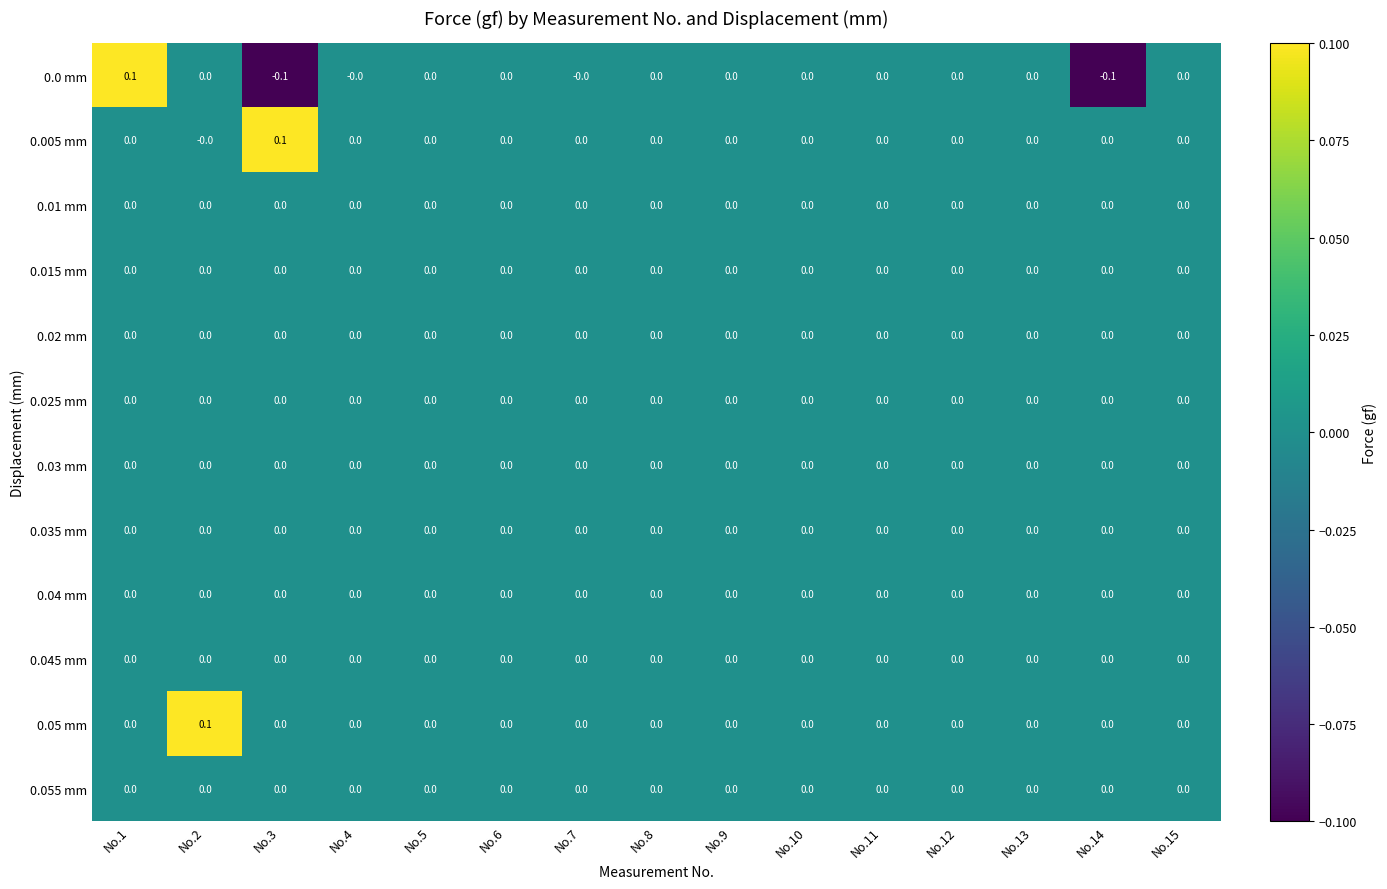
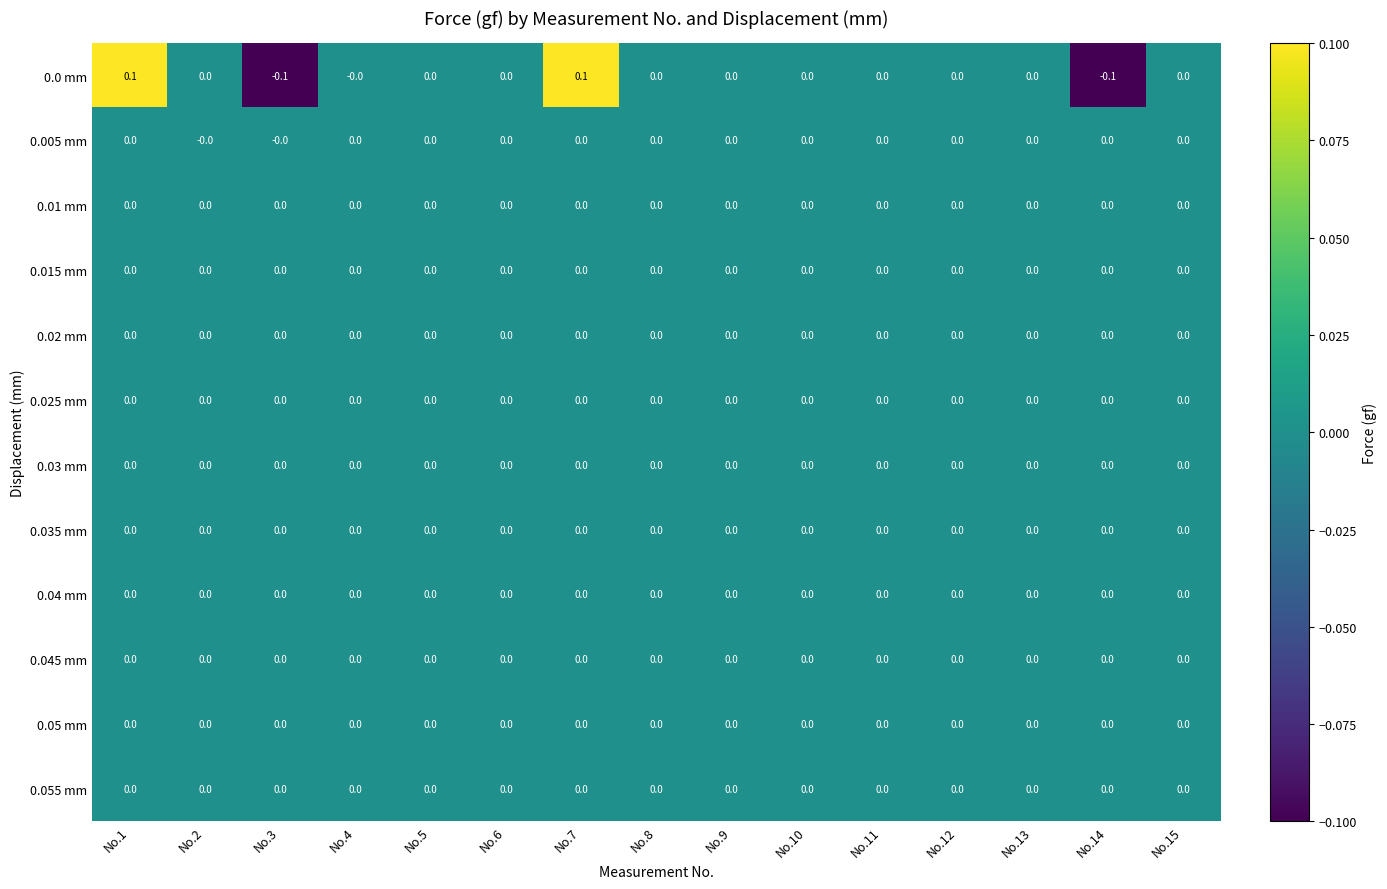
  {
    "0.0 mm": {
      "No.1": 0.1,
      "No.2": 0.0,
      "No.3": -0.1,
      "No.4": -0.0,
      "No.5": 0.0,
      "No.6": 0.0,
-     "No.7": -0.0,
+     "No.7": 0.1,
      "No.8": 0.0,
      "No.9": 0.0,
      "No.10": 0.0,
      "No.11": 0.0,
      "No.12": 0.0,
      "No.13": 0.0,
      "No.14": -0.1,
      "No.15": 0.0
    },
    "0.005 mm": {
      "No.1": 0.0,
      "No.2": -0.0,
-     "No.3": 0.1,
+     "No.3": -0.0,
      "No.4": 0.0,
      "No.5": 0.0,
      "No.6": 0.0,
      "No.7": 0.0,
      "No.8": 0.0,
      "No.9": 0.0,
      "No.10": 0.0,
      "No.11": 0.0,
      "No.12": 0.0,
      "No.13": 0.0,
      "No.14": 0.0,
      "No.15": 0.0
    },
    "0.01 mm": {
      "No.1": 0.0,
      "No.2": 0.0,
      "No.3": 0.0,
      "No.4": 0.0,
      "No.5": 0.0,
      "No.6": 0.0,
      "No.7": 0.0,
      "No.8": 0.0,
      "No.9": 0.0,
      "No.10": 0.0,
      "No.11": 0.0,
      "No.12": 0.0,
      "No.13": 0.0,
      "No.14": 0.0,
      "No.15": 0.0
    },
    "0.015 mm": {
      "No.1": 0.0,
      "No.2": 0.0,
      "No.3": 0.0,
      "No.4": 0.0,
      "No.5": 0.0,
      "No.6": 0.0,
      "No.7": 0.0,
      "No.8": 0.0,
      "No.9": 0.0,
      "No.10": 0.0,
      "No.11": 0.0,
      "No.12": 0.0,
      "No.13": 0.0,
      "No.14": 0.0,
      "No.15": 0.0
    },
    "0.02 mm": {
      "No.1": 0.0,
      "No.2": 0.0,
      "No.3": 0.0,
      "No.4": 0.0,
      "No.5": 0.0,
      "No.6": 0.0,
      "No.7": 0.0,
      "No.8": 0.0,
      "No.9": 0.0,
      "No.10": 0.0,
      "No.11": 0.0,
      "No.12": 0.0,
      "No.13": 0.0,
      "No.14": 0.0,
      "No.15": 0.0
    },
    "0.025 mm": {
      "No.1": 0.0,
      "No.2": 0.0,
      "No.3": 0.0,
      "No.4": 0.0,
      "No.5": 0.0,
      "No.6": 0.0,
      "No.7": 0.0,
      "No.8": 0.0,
      "No.9": 0.0,
      "No.10": 0.0,
      "No.11": 0.0,
      "No.12": 0.0,
      "No.13": 0.0,
      "No.14": 0.0,
      "No.15": 0.0
    },
    "0.03 mm": {
      "No.1": 0.0,
      "No.2": 0.0,
      "No.3": 0.0,
      "No.4": 0.0,
      "No.5": 0.0,
      "No.6": 0.0,
      "No.7": 0.0,
      "No.8": 0.0,
      "No.9": 0.0,
      "No.10": 0.0,
      "No.11": 0.0,
      "No.12": 0.0,
      "No.13": 0.0,
      "No.14": 0.0,
      "No.15": 0.0
    },
    "0.035 mm": {
      "No.1": 0.0,
      "No.2": 0.0,
      "No.3": 0.0,
      "No.4": 0.0,
      "No.5": 0.0,
      "No.6": 0.0,
      "No.7": 0.0,
      "No.8": 0.0,
      "No.9": 0.0,
      "No.10": 0.0,
      "No.11": 0.0,
      "No.12": 0.0,
      "No.13": 0.0,
      "No.14": 0.0,
      "No.15": 0.0
    },
    "0.04 mm": {
      "No.1": 0.0,
      "No.2": 0.0,
      "No.3": 0.0,
      "No.4": 0.0,
      "No.5": 0.0,
      "No.6": 0.0,
      "No.7": 0.0,
      "No.8": 0.0,
      "No.9": 0.0,
      "No.10": 0.0,
      "No.11": 0.0,
      "No.12": 0.0,
      "No.13": 0.0,
      "No.14": 0.0,
      "No.15": 0.0
    },
    "0.045 mm": {
      "No.1": 0.0,
      "No.2": 0.0,
      "No.3": 0.0,
      "No.4": 0.0,
      "No.5": 0.0,
      "No.6": 0.0,
      "No.7": 0.0,
      "No.8": 0.0,
      "No.9": 0.0,
      "No.10": 0.0,
      "No.11": 0.0,
      "No.12": 0.0,
      "No.13": 0.0,
      "No.14": 0.0,
      "No.15": 0.0
    },
    "0.05 mm": {
      "No.1": 0.0,
-     "No.2": 0.1,
+     "No.2": 0.0,
      "No.3": 0.0,
      "No.4": 0.0,
      "No.5": 0.0,
      "No.6": 0.0,
      "No.7": 0.0,
      "No.8": 0.0,
      "No.9": 0.0,
      "No.10": 0.0,
      "No.11": 0.0,
      "No.12": 0.0,
      "No.13": 0.0,
      "No.14": 0.0,
      "No.15": 0.0
    },
    "0.055 mm": {
      "No.1": 0.0,
      "No.2": 0.0,
      "No.3": 0.0,
      "No.4": 0.0,
      "No.5": 0.0,
      "No.6": 0.0,
      "No.7": 0.0,
      "No.8": 0.0,
      "No.9": 0.0,
      "No.10": 0.0,
      "No.11": 0.0,
      "No.12": 0.0,
      "No.13": 0.0,
      "No.14": 0.0,
      "No.15": 0.0
    }
  }
